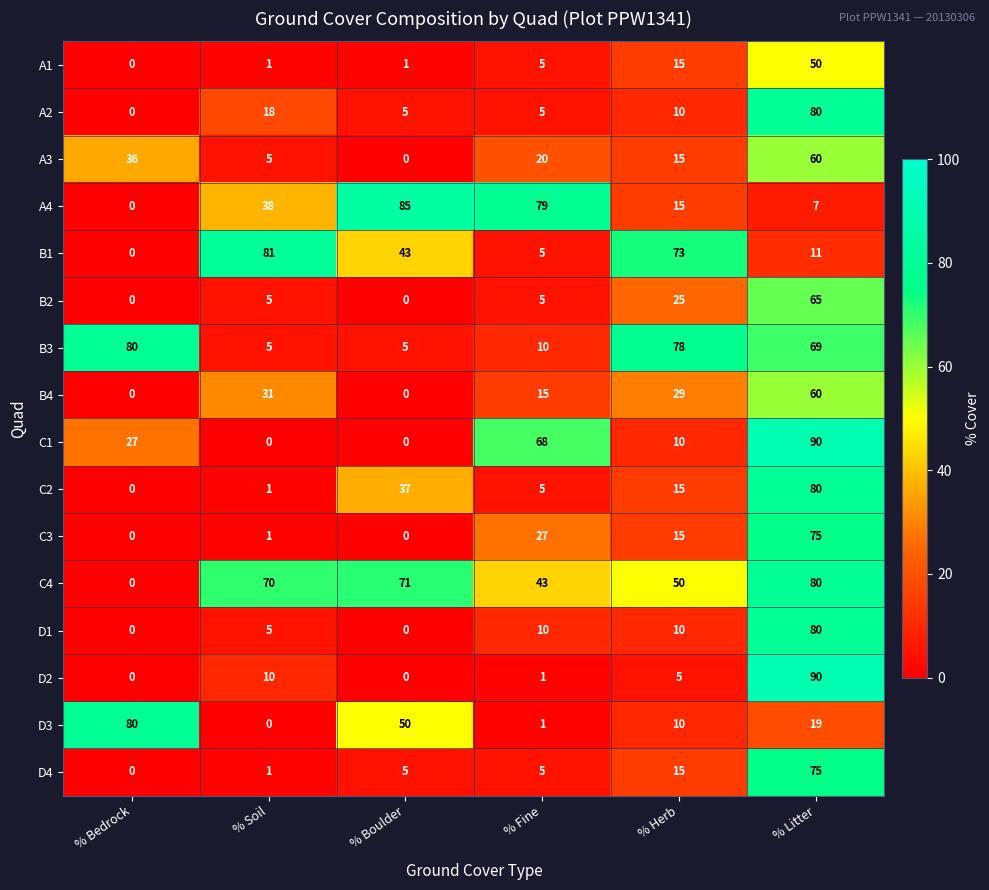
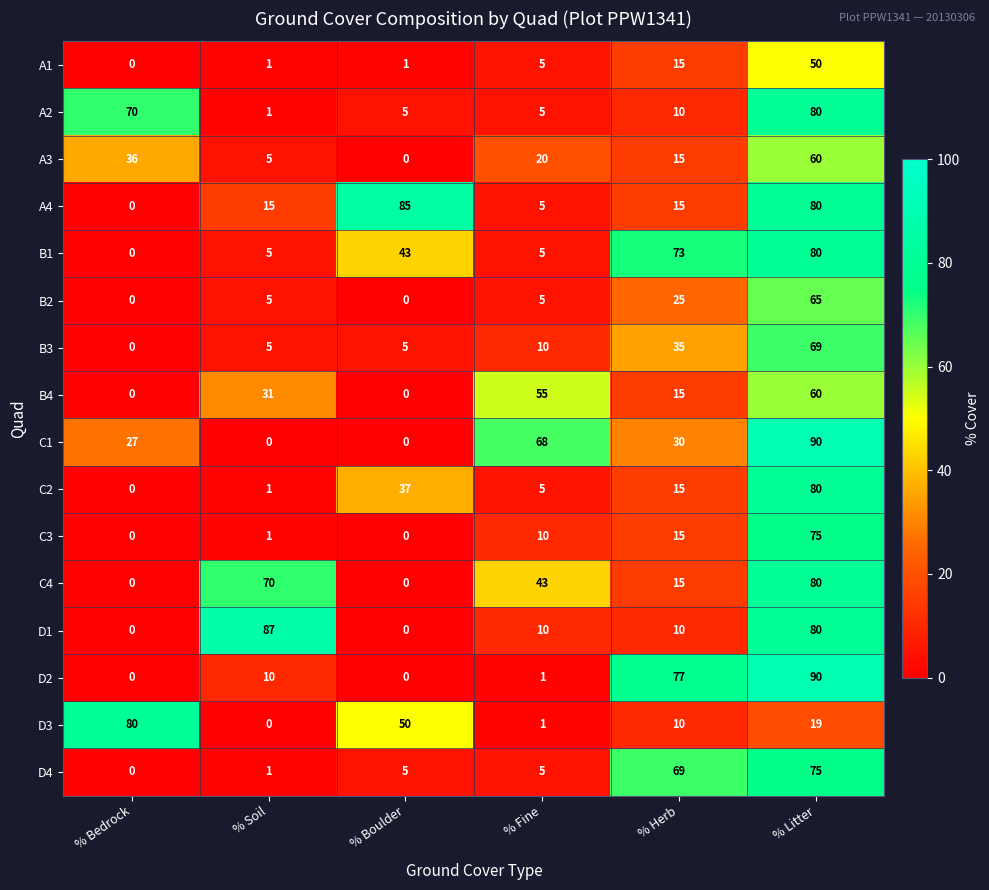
  {
    "A1": {
      "% Bedrock": 0,
      "% Soil": 1,
      "% Boulder": 1,
      "% Fine": 5,
      "% Herb": 15,
      "% Litter": 50
    },
    "A2": {
-     "% Bedrock": 0,
-     "% Soil": 18,
+     "% Bedrock": 70,
+     "% Soil": 1,
      "% Boulder": 5,
      "% Fine": 5,
      "% Herb": 10,
      "% Litter": 80
    },
    "A3": {
      "% Bedrock": 36,
      "% Soil": 5,
      "% Boulder": 0,
      "% Fine": 20,
      "% Herb": 15,
      "% Litter": 60
    },
    "A4": {
      "% Bedrock": 0,
-     "% Soil": 38,
+     "% Soil": 15,
      "% Boulder": 85,
-     "% Fine": 79,
+     "% Fine": 5,
      "% Herb": 15,
-     "% Litter": 7
+     "% Litter": 80
    },
    "B1": {
      "% Bedrock": 0,
-     "% Soil": 81,
+     "% Soil": 5,
      "% Boulder": 43,
      "% Fine": 5,
      "% Herb": 73,
-     "% Litter": 11
+     "% Litter": 80
    },
    "B2": {
      "% Bedrock": 0,
      "% Soil": 5,
      "% Boulder": 0,
      "% Fine": 5,
      "% Herb": 25,
      "% Litter": 65
    },
    "B3": {
-     "% Bedrock": 80,
+     "% Bedrock": 0,
      "% Soil": 5,
      "% Boulder": 5,
      "% Fine": 10,
-     "% Herb": 78,
+     "% Herb": 35,
      "% Litter": 69
    },
    "B4": {
      "% Bedrock": 0,
      "% Soil": 31,
      "% Boulder": 0,
-     "% Fine": 15,
-     "% Herb": 29,
+     "% Fine": 55,
+     "% Herb": 15,
      "% Litter": 60
    },
    "C1": {
      "% Bedrock": 27,
      "% Soil": 0,
      "% Boulder": 0,
      "% Fine": 68,
-     "% Herb": 10,
+     "% Herb": 30,
      "% Litter": 90
    },
    "C2": {
      "% Bedrock": 0,
      "% Soil": 1,
      "% Boulder": 37,
      "% Fine": 5,
      "% Herb": 15,
      "% Litter": 80
    },
    "C3": {
      "% Bedrock": 0,
      "% Soil": 1,
      "% Boulder": 0,
-     "% Fine": 27,
+     "% Fine": 10,
      "% Herb": 15,
      "% Litter": 75
    },
    "C4": {
      "% Bedrock": 0,
      "% Soil": 70,
-     "% Boulder": 71,
+     "% Boulder": 0,
      "% Fine": 43,
-     "% Herb": 50,
+     "% Herb": 15,
      "% Litter": 80
    },
    "D1": {
      "% Bedrock": 0,
-     "% Soil": 5,
+     "% Soil": 87,
      "% Boulder": 0,
      "% Fine": 10,
      "% Herb": 10,
      "% Litter": 80
    },
    "D2": {
      "% Bedrock": 0,
      "% Soil": 10,
      "% Boulder": 0,
      "% Fine": 1,
-     "% Herb": 5,
+     "% Herb": 77,
      "% Litter": 90
    },
    "D3": {
      "% Bedrock": 80,
      "% Soil": 0,
      "% Boulder": 50,
      "% Fine": 1,
      "% Herb": 10,
      "% Litter": 19
    },
    "D4": {
      "% Bedrock": 0,
      "% Soil": 1,
      "% Boulder": 5,
      "% Fine": 5,
-     "% Herb": 15,
+     "% Herb": 69,
      "% Litter": 75
    }
  }
